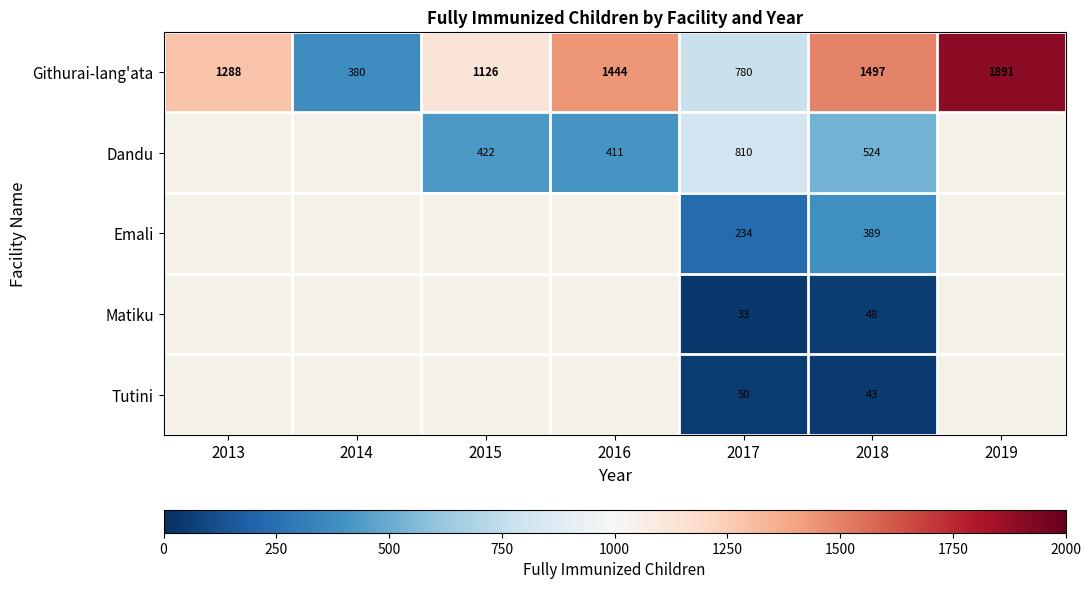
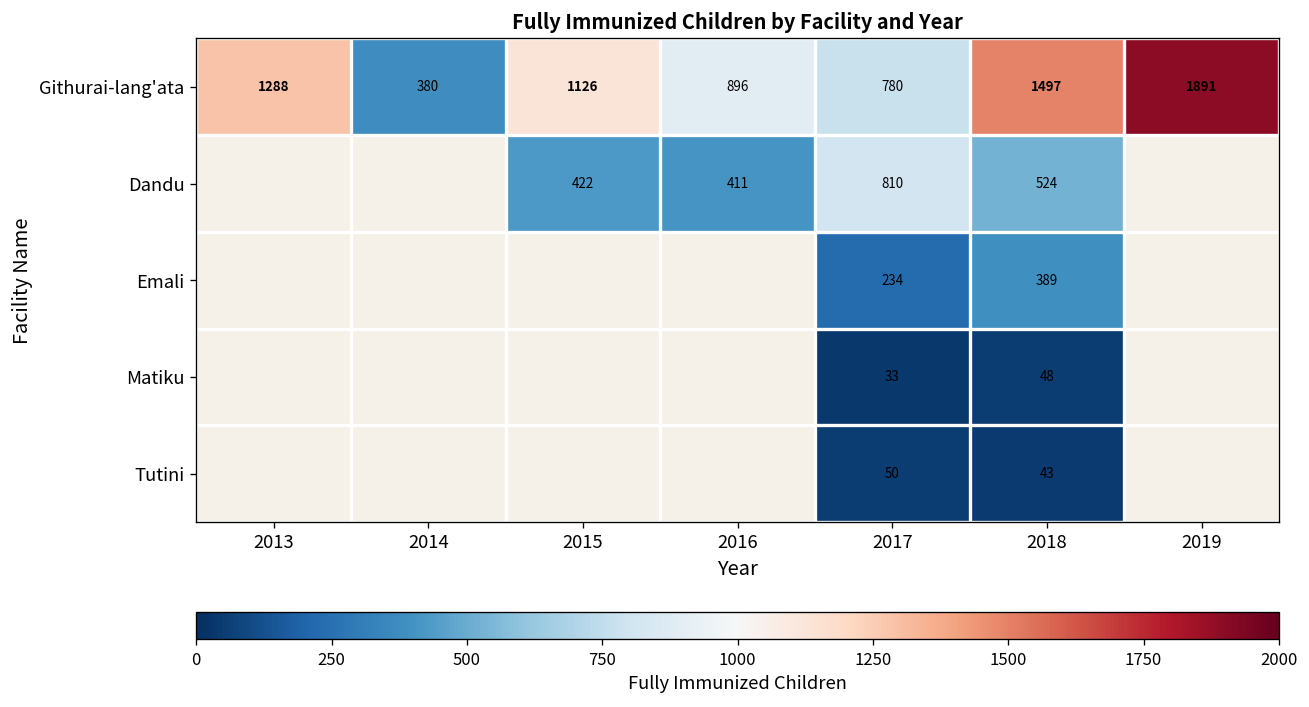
  {
    "Githurai-lang'ata": {
      "2013": 1288,
      "2014": 380,
      "2015": 1126,
-     "2016": 1444,
+     "2016": 896,
      "2017": 780,
      "2018": 1497,
      "2019": 1891
    },
    "Dandu": {
      "2015": 422,
      "2016": 411,
      "2017": 810,
      "2018": 524
    },
    "Emali": {
      "2017": 234,
      "2018": 389
    },
    "Matiku": {
      "2017": 33,
      "2018": 48
    },
    "Tutini": {
      "2017": 50,
      "2018": 43
    }
  }
